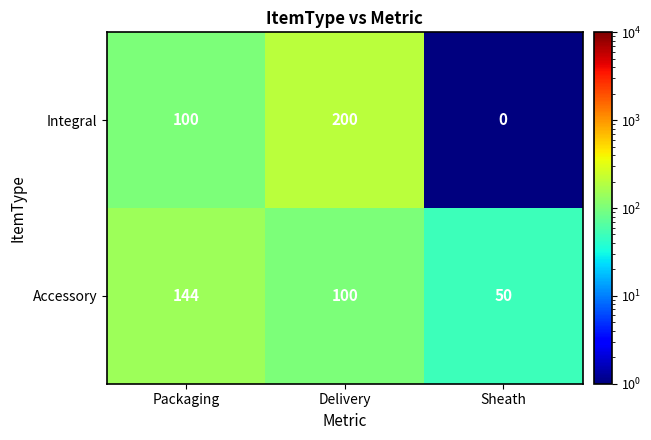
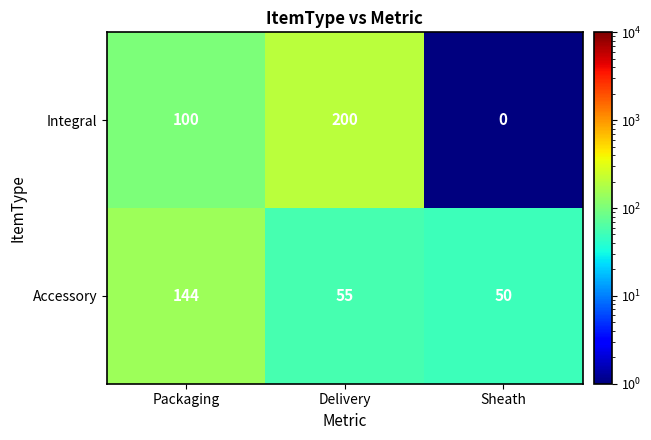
  {
    "Integral": {
      "Packaging": 100,
      "Delivery": 200,
      "Sheath": 0
    },
    "Accessory": {
      "Packaging": 144,
-     "Delivery": 100,
+     "Delivery": 55,
      "Sheath": 50
    }
  }
